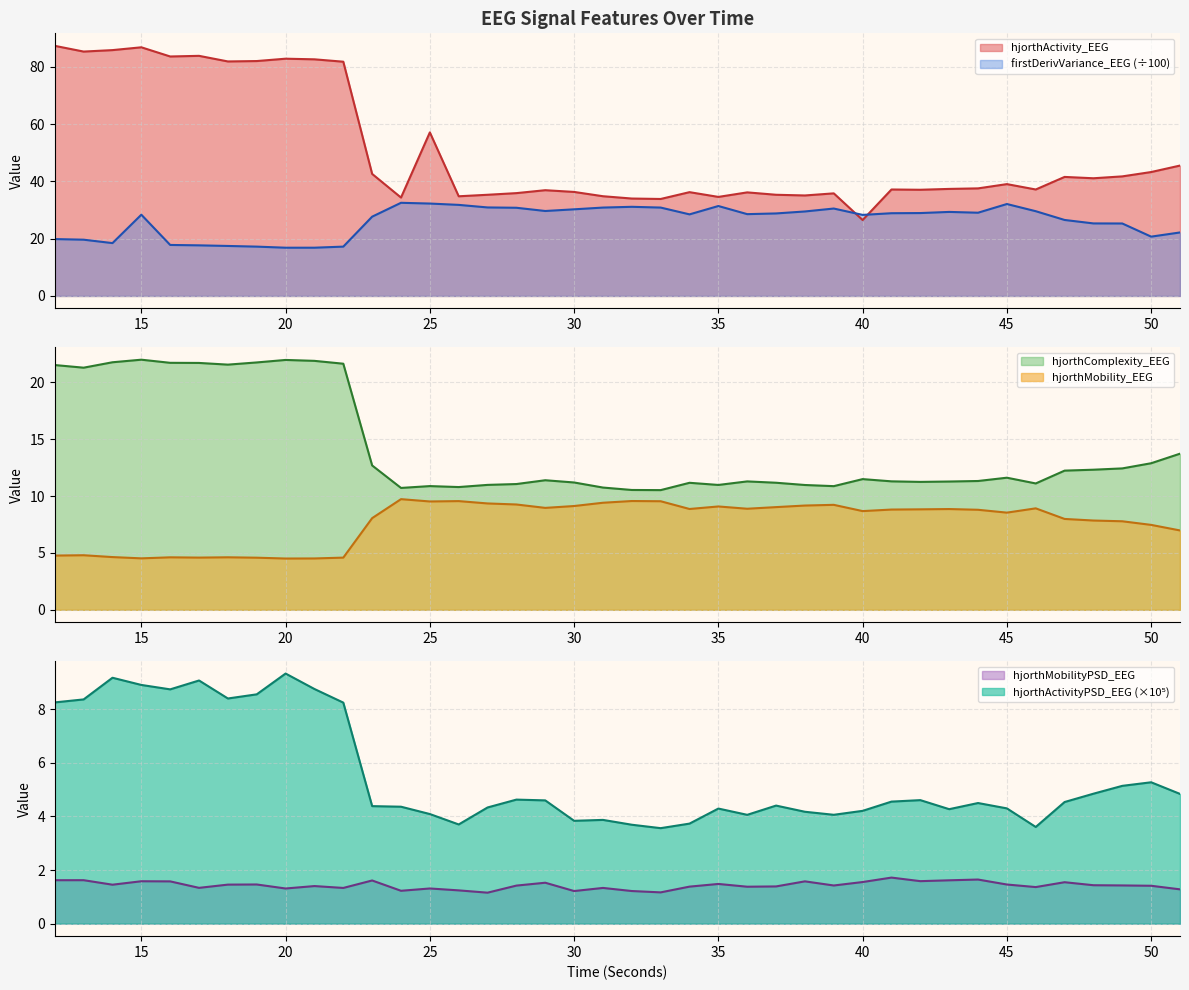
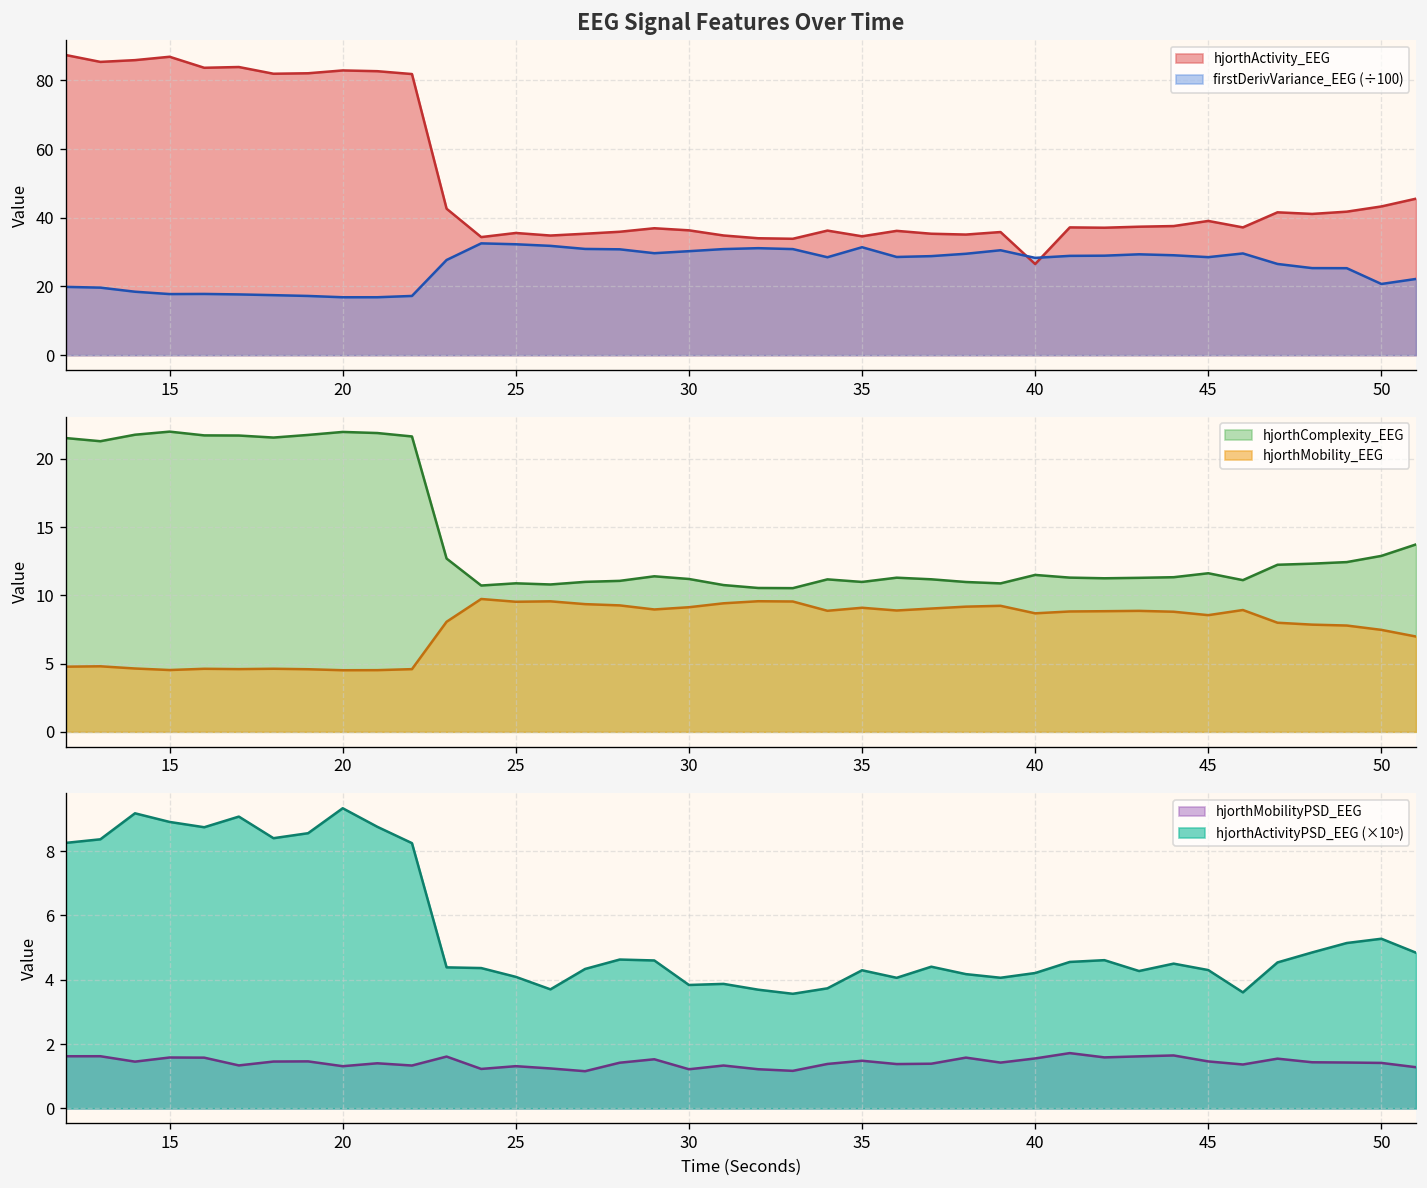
  {
    "EEG Signal Features Over Time": {
      "hjorthActivity_EEG": {
        "15": 87,
        "20": 83,
-       "25": 57,
+       "25": 36,
        "30": 36,
        "35": 35,
        "40": 27,
        "45": 39,
        "50": 43
      },
      "firstDerivVariance_EEG (÷100)": {
-       "15": 28,
+       "15": 18,
        "20": 17,
        "25": 32,
        "30": 30,
        "35": 31,
        "40": 28,
-       "45": 32,
+       "45": 29,
        "50": 21
      }
    }
  }
